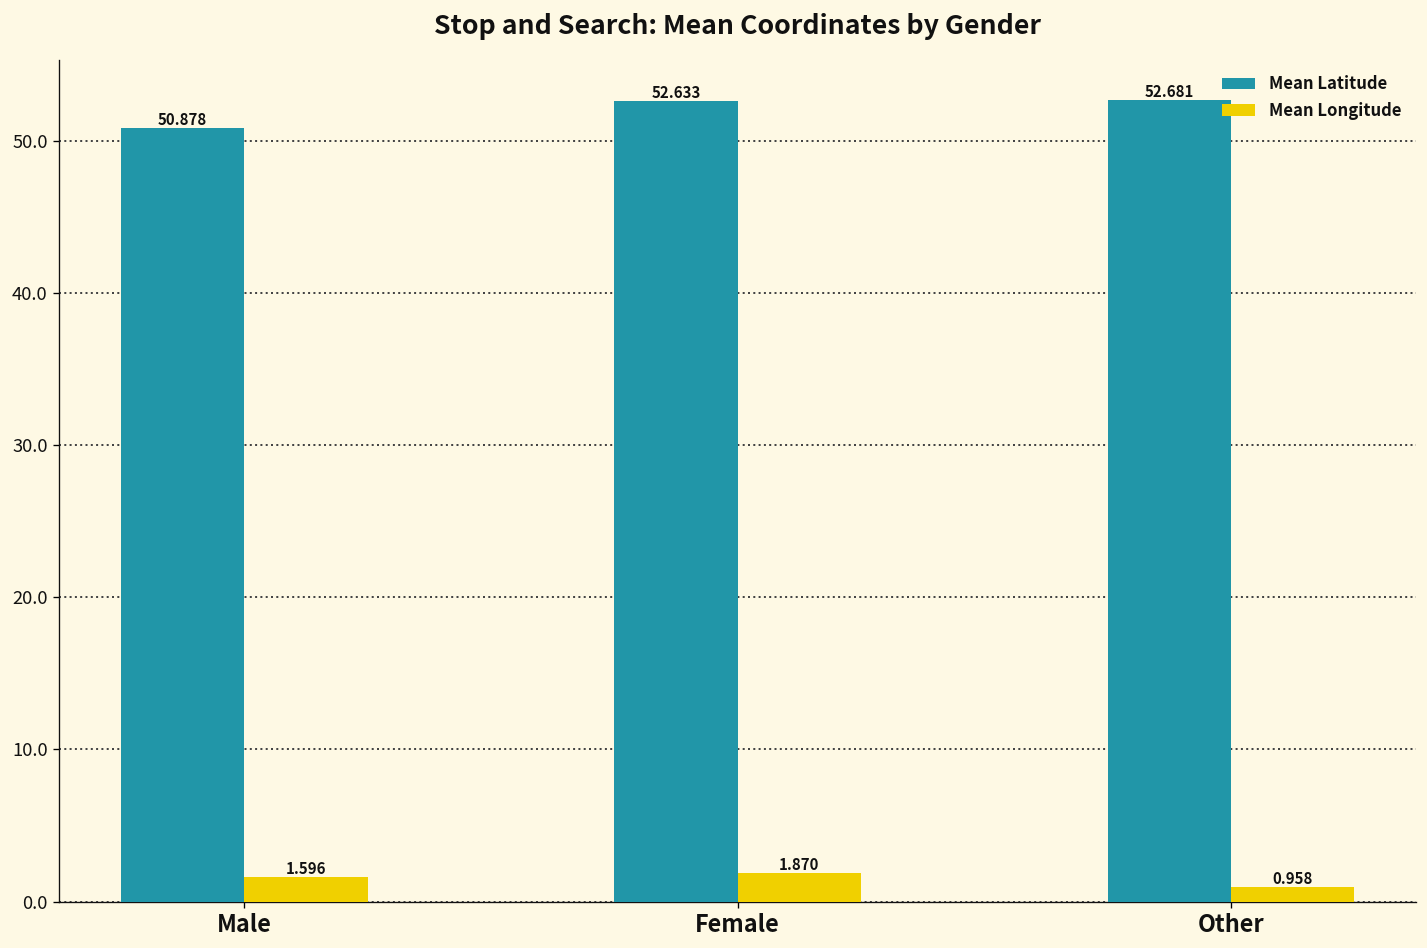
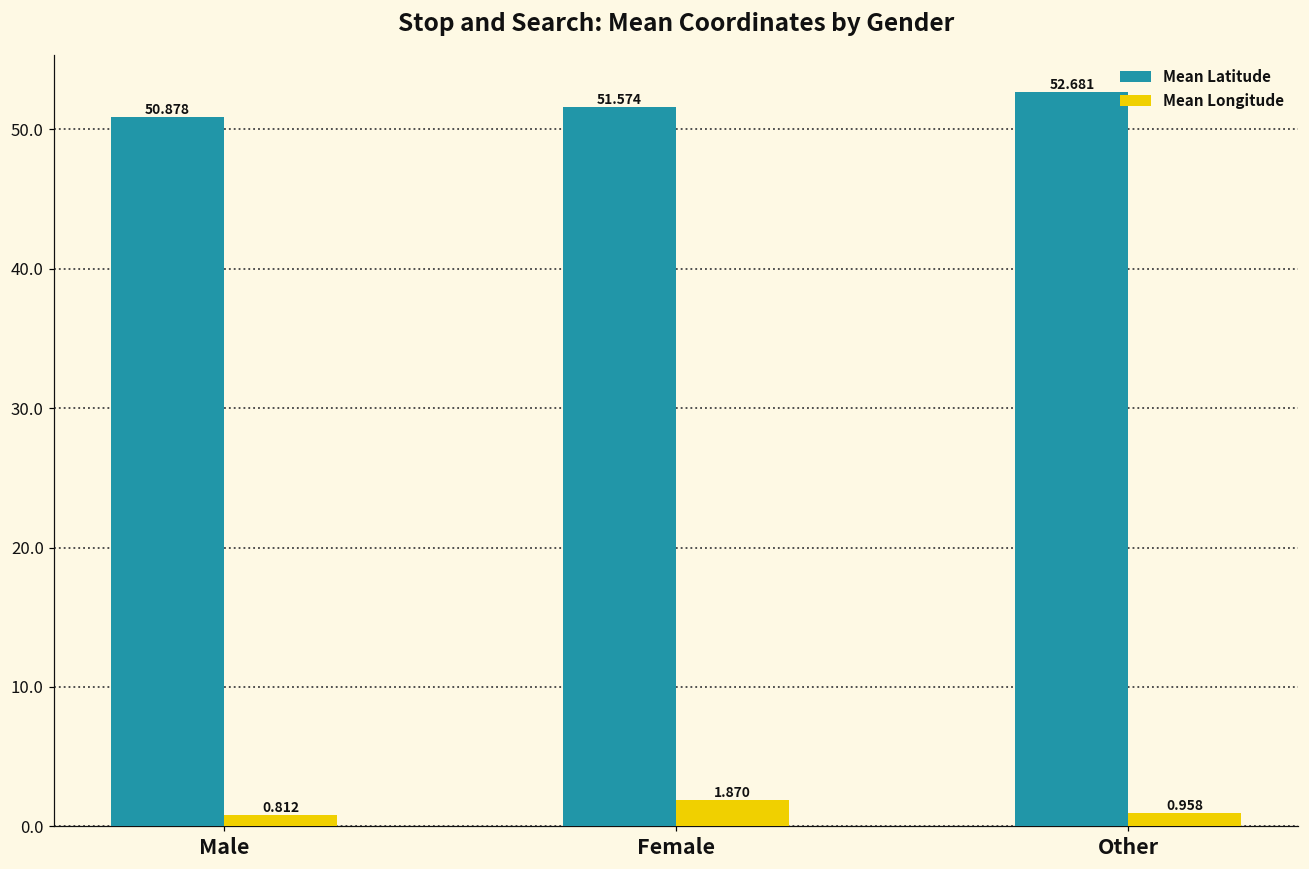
  {
    "Mean Latitude": {
      "Male": 50.878,
-     "Female": 52.633,
+     "Female": 51.574,
      "Other": 52.681
    },
    "Mean Longitude": {
-     "Male": 1.596,
+     "Male": 0.812,
      "Female": 1.870,
      "Other": 0.958
    }
  }
